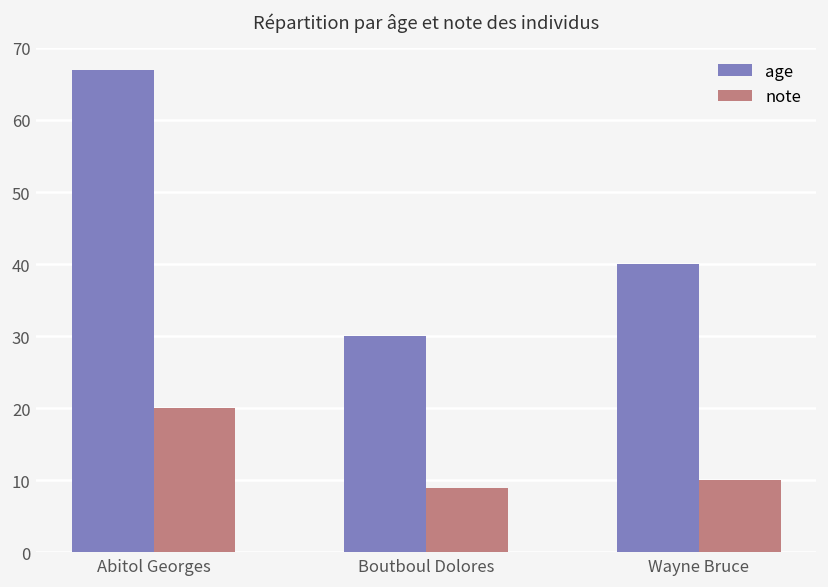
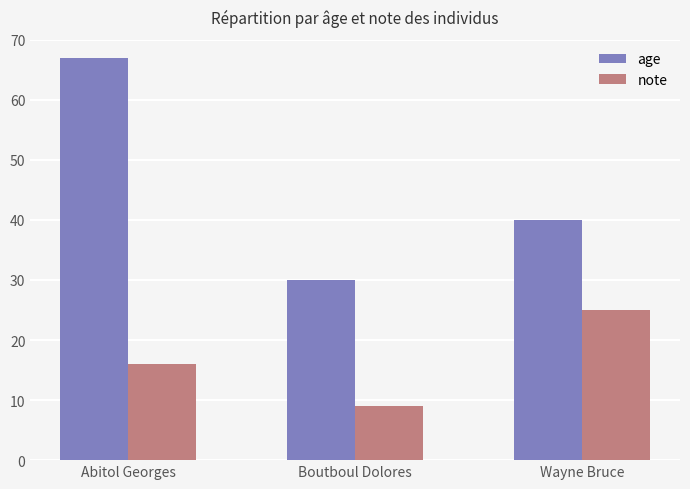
  {
    "age": {
      "Abitol Georges": 67,
      "Boutboul Dolores": 30,
      "Wayne Bruce": 40
    },
    "note": {
-     "Abitol Georges": 20,
+     "Abitol Georges": 16,
      "Boutboul Dolores": 9,
-     "Wayne Bruce": 10
+     "Wayne Bruce": 25
    }
  }
